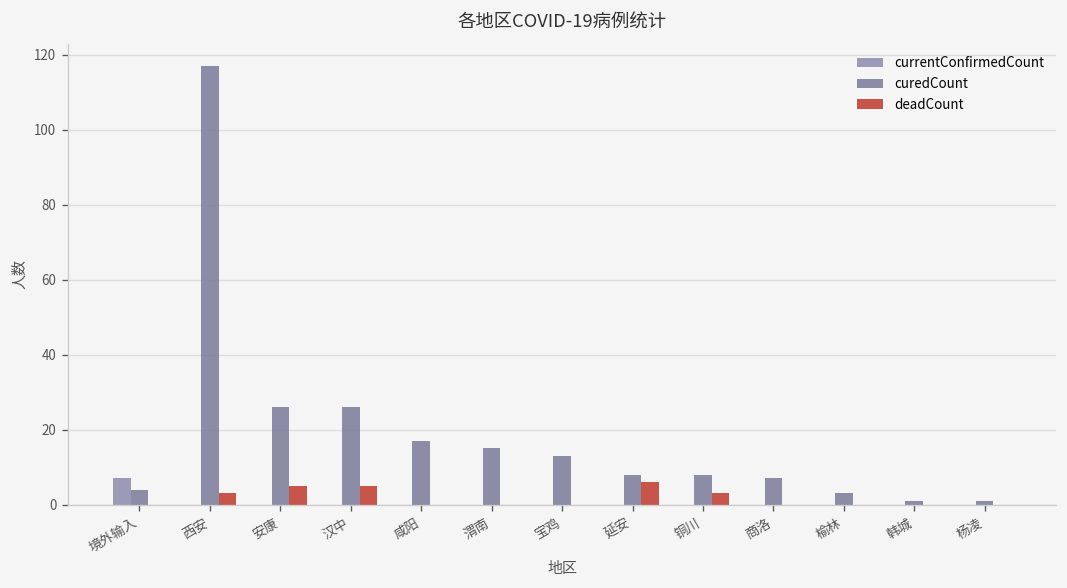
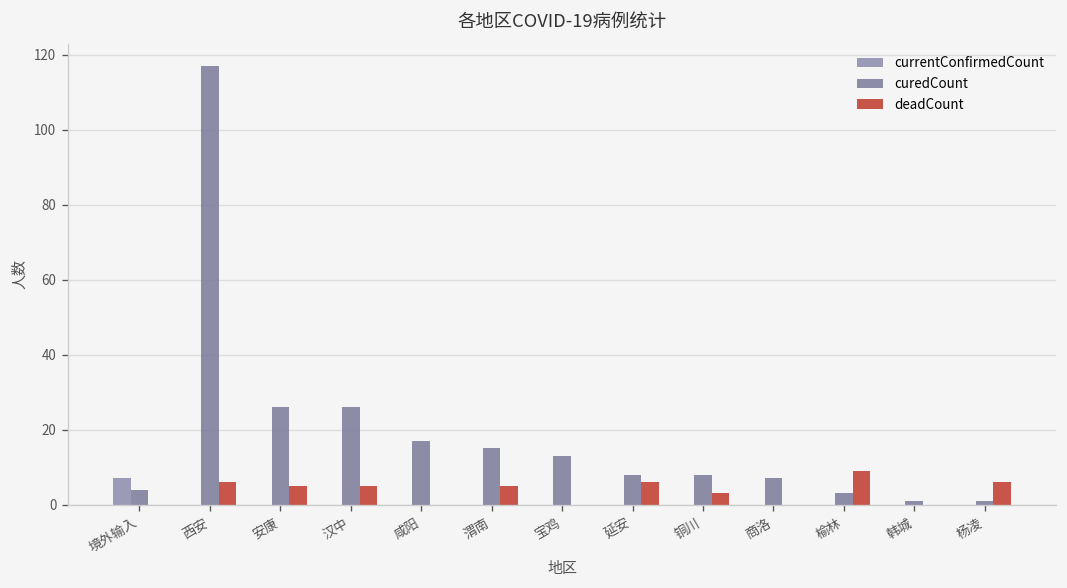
  {
    "deadCount": {
      "境外输入": 0,
-     "西安": 3,
+     "西安": 6,
      "安康": 5,
      "汉中": 5,
      "咸阳": 0,
-     "渭南": 0,
+     "渭南": 5,
      "宝鸡": 0,
      "延安": 6,
      "铜川": 3,
      "商洛": 0,
-     "榆林": 0,
+     "榆林": 9,
      "韩城": 0,
-     "杨凌": 0
+     "杨凌": 6
    }
  }
